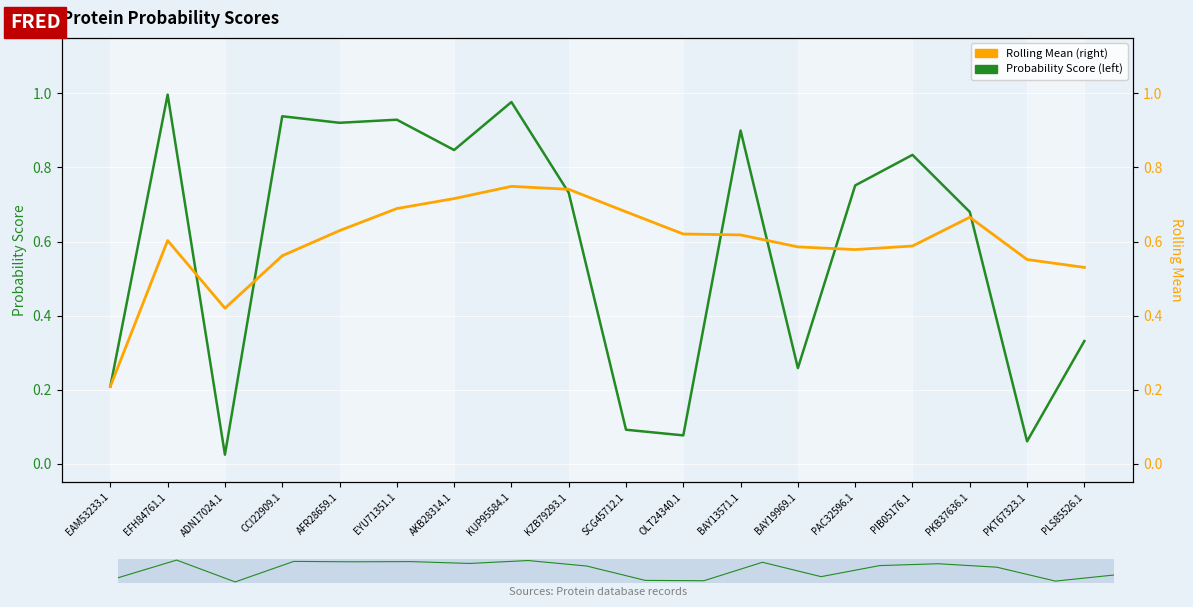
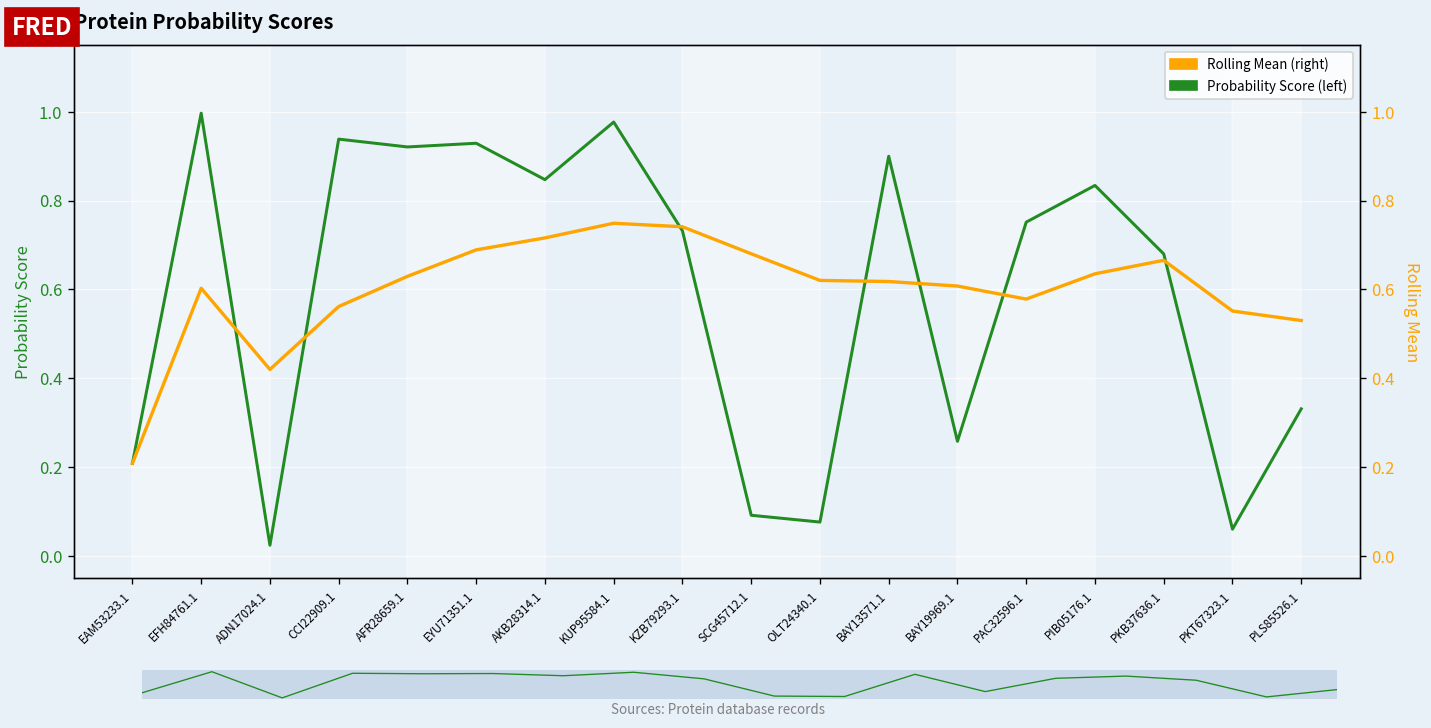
  {
    "Protein Probability Scores": {
      "Probability Score (left)": {
        "EAM53233.1": 0.21,
        "EFH84761.1": 1.00,
        "ADN17024.1": 0.02,
        "CCI22909.1": 0.94,
        "AFR28659.1": 0.92,
        "EYU71351.1": 0.93,
        "AKB28314.1": 0.85,
        "KUP95584.1": 0.98,
        "KZB79293.1": 0.73,
        "SCG45712.1": 0.09,
        "OLT24340.1": 0.08,
        "BAY13571.1": 0.90,
        "BAY19969.1": 0.26,
        "PAC32596.1": 0.75,
        "PIB05176.1": 0.83,
        "PKB37636.1": 0.68,
        "PKT67323.1": 0.06,
        "PLS85526.1": 0.33
      },
      "Rolling Mean (right)": {
        "EAM53233.1": 0.21,
        "EFH84761.1": 0.60,
        "ADN17024.1": 0.42,
        "CCI22909.1": 0.56,
        "AFR28659.1": 0.63,
        "EYU71351.1": 0.69,
        "AKB28314.1": 0.72,
        "KUP95584.1": 0.75,
        "KZB79293.1": 0.74,
        "SCG45712.1": 0.68,
        "OLT24340.1": 0.62,
        "BAY13571.1": 0.62,
-       "BAY19969.1": 0.59,
+       "BAY19969.1": 0.61,
        "PAC32596.1": 0.58,
-       "PIB05176.1": 0.59,
+       "PIB05176.1": 0.64,
        "PKB37636.1": 0.67,
        "PKT67323.1": 0.55,
        "PLS85526.1": 0.53
      }
    }
  }
